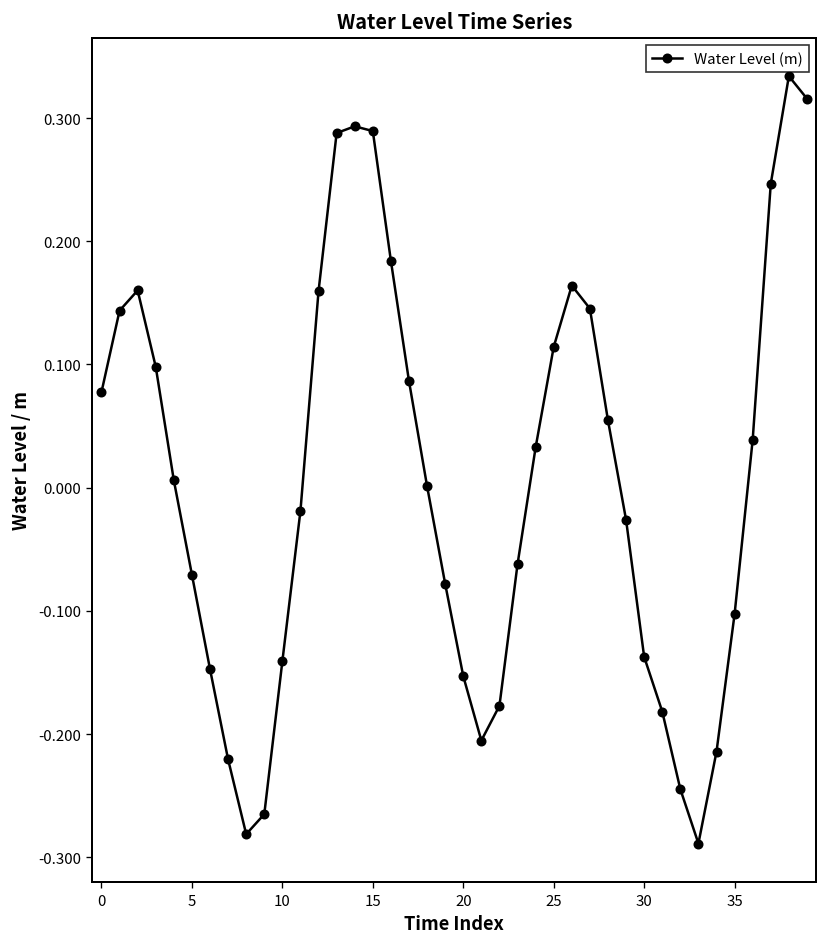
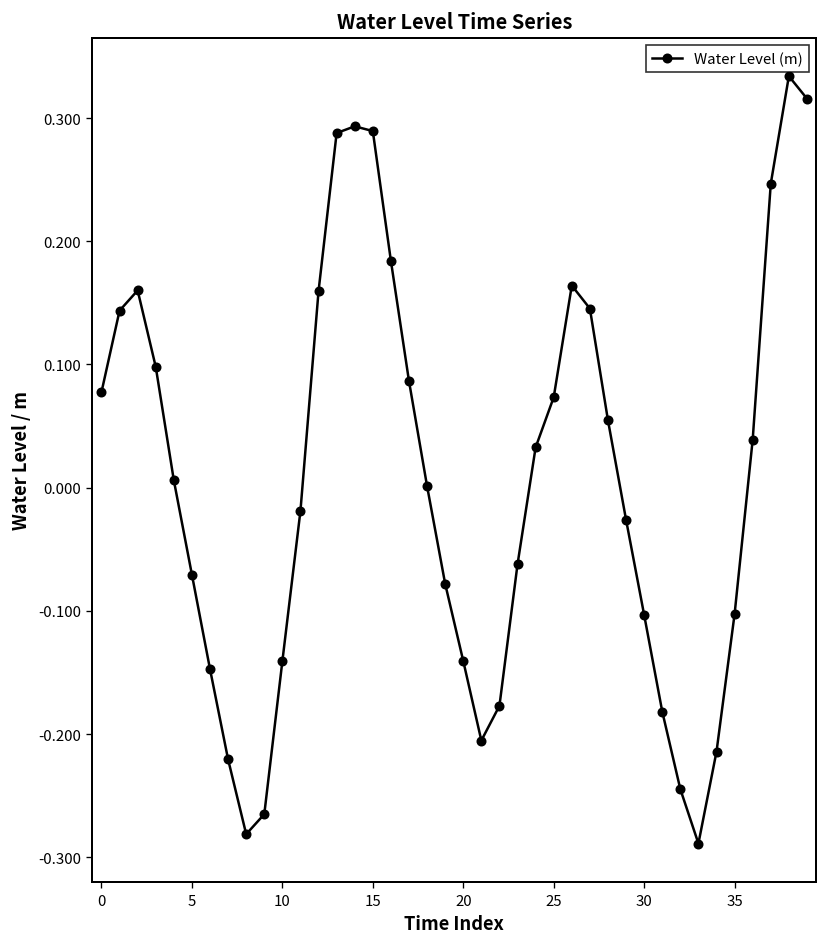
  {
    "0": 0.078,
    "5": -0.071,
    "10": -0.141,
    "15": 0.289,
-   "20": -0.153,
-   "25": 0.114,
-   "30": -0.137,
+   "20": -0.141,
+   "25": 0.073,
+   "30": -0.103,
    "35": -0.103
  }
